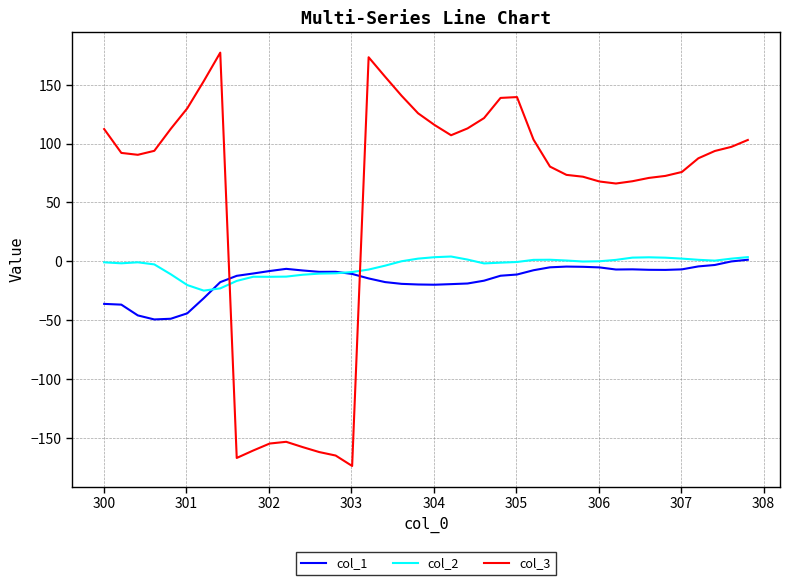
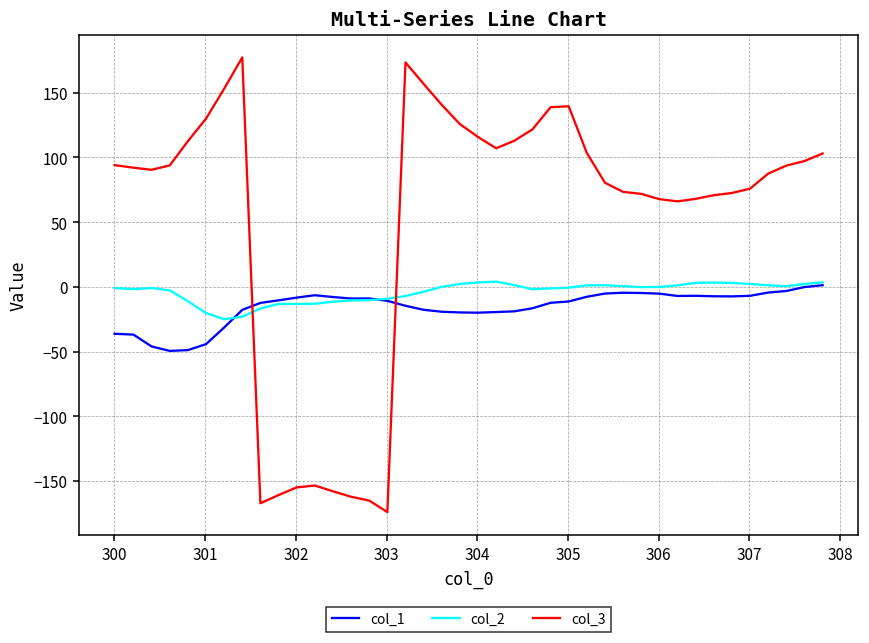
  {
    "col_1": {
      "300": -36
    },
    "col_2": {
      "300": -1
    },
    "col_3": {
-     "300": 112
+     "300": 94
    }
  }
